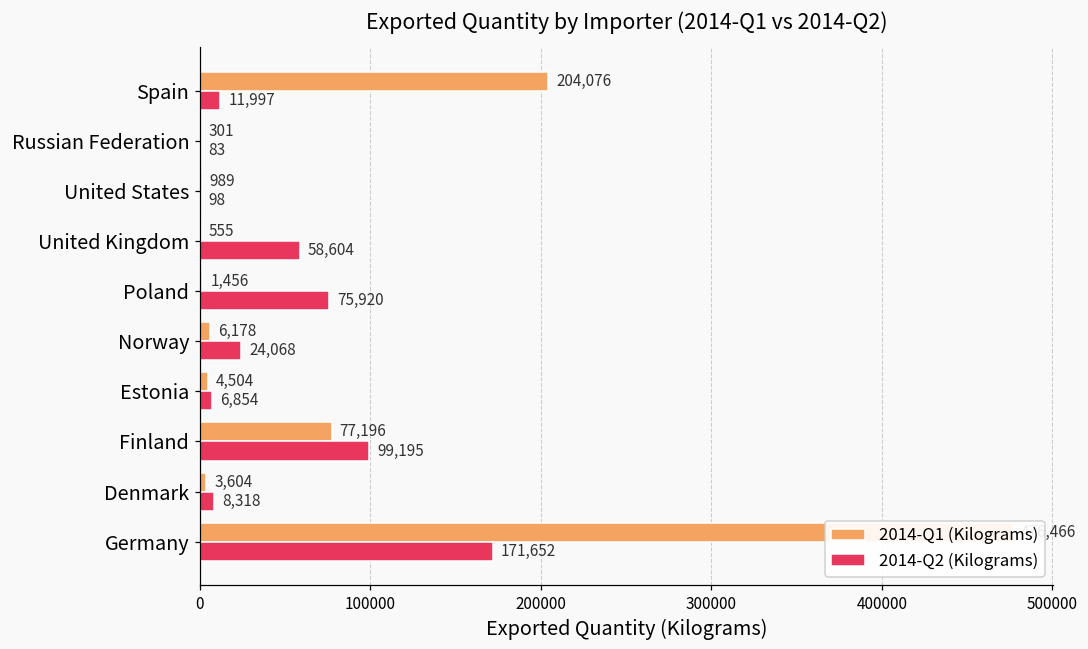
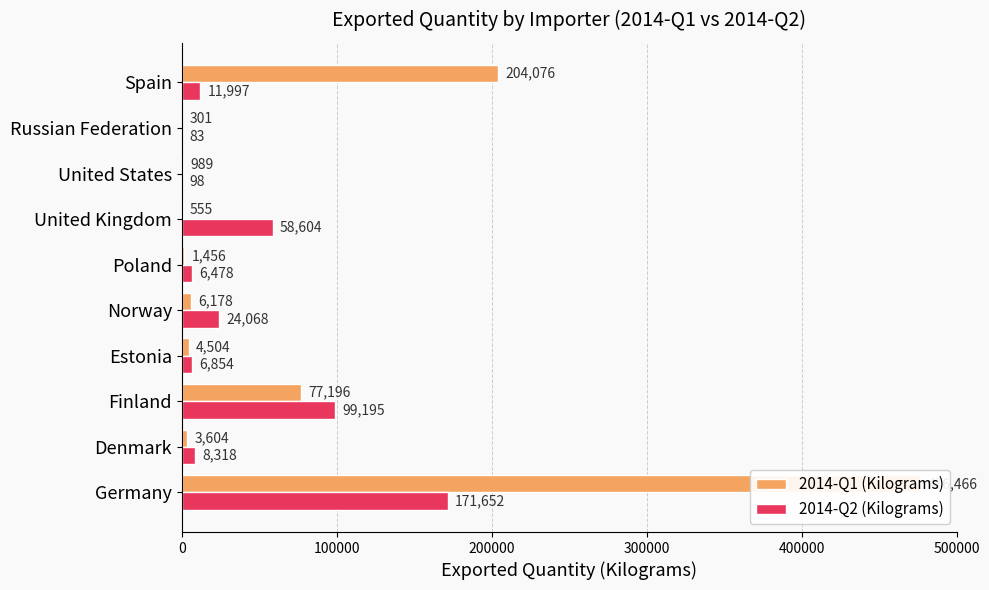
  {
    "2014-Q1 (Kilograms)": {
      "Spain": "204,076",
      "Russian Federation": "301",
      "United States": "989",
      "United Kingdom": "555",
      "Poland": "1,456",
      "Norway": "6,178",
      "Estonia": "4,504",
      "Finland": "77,196",
      "Denmark": "3,604"
    },
    "2014-Q2 (Kilograms)": {
      "Spain": "11,997",
      "Russian Federation": "83",
      "United States": "98",
      "United Kingdom": "58,604",
-     "Poland": "75,920",
+     "Poland": "6,478",
      "Norway": "24,068",
      "Estonia": "6,854",
      "Finland": "99,195",
      "Denmark": "8,318",
      "Germany": "171,652"
    }
  }
